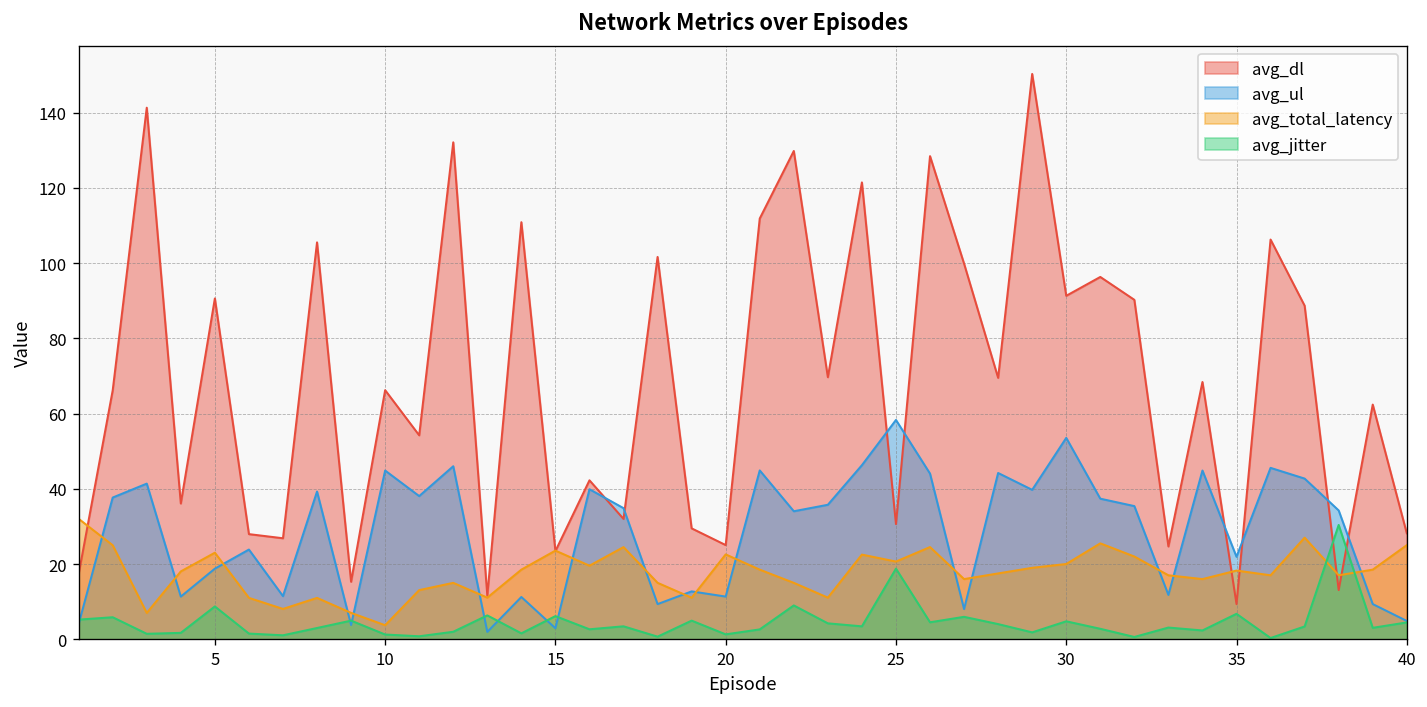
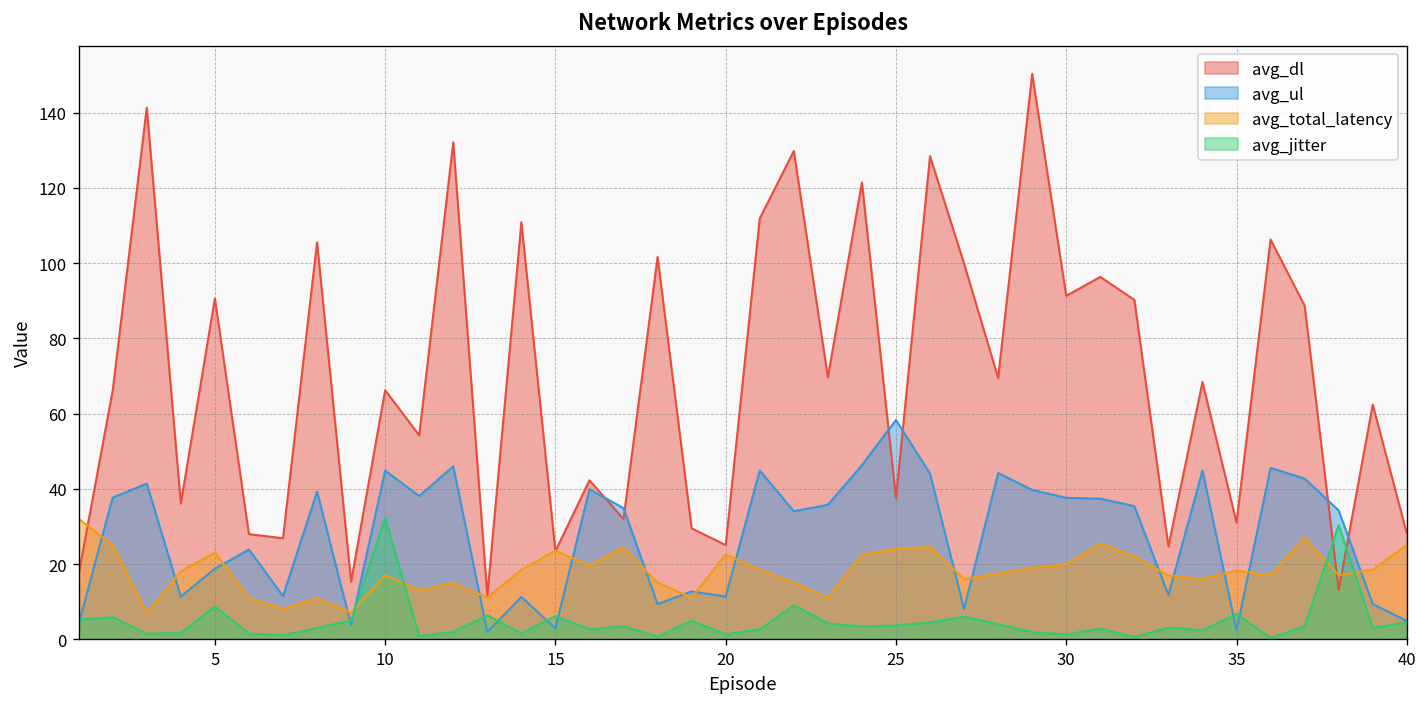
  {
    "avg_dl": {
      "5": 91,
      "10": 66,
      "20": 25,
-     "25": 31,
+     "25": 38,
      "30": 91,
-     "35": 9,
+     "35": 31,
      "40": 28
    },
    "avg_ul": {
      "5": 19,
      "10": 45,
      "15": 3,
      "20": 11,
      "25": 58,
-     "30": 54,
-     "35": 22
+     "30": 38,
+     "35": 2
    },
    "avg_total_latency": {
      "5": 23,
-     "10": 4,
+     "10": 17,
      "20": 23,
-     "25": 21,
+     "25": 24,
      "30": 20,
      "35": 18,
      "40": 25
    },
    "avg_jitter": {
      "5": 9,
-     "10": 1,
+     "10": 32,
      "15": 6,
      "20": 1,
-     "25": 19,
-     "30": 5,
+     "25": 4,
+     "30": 1,
      "35": 7
    }
  }
